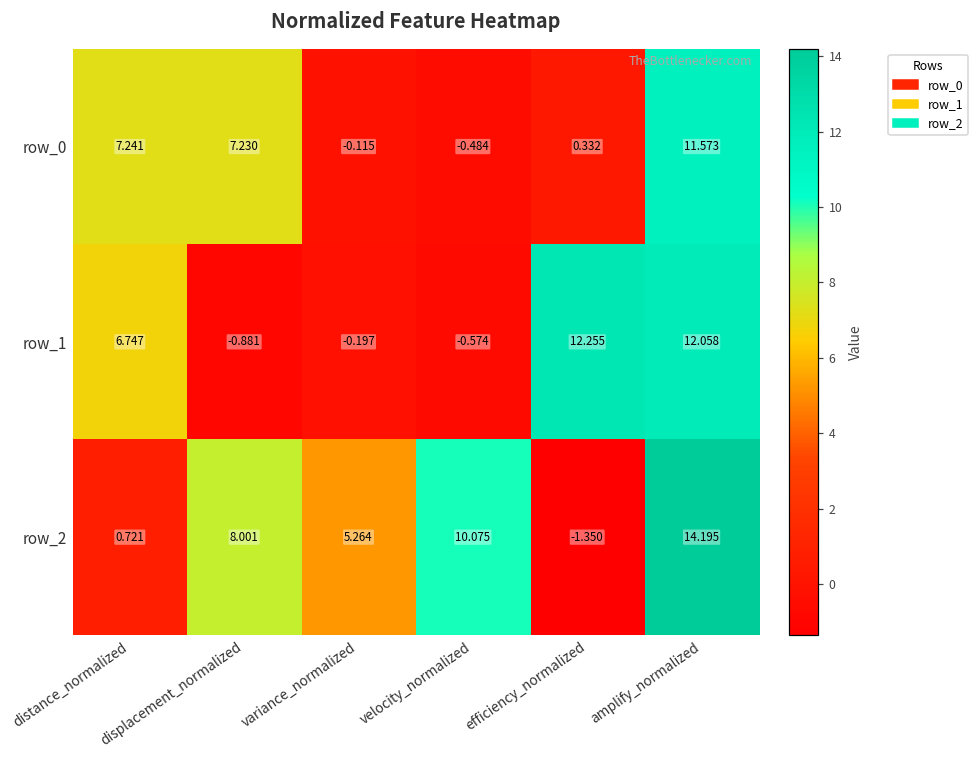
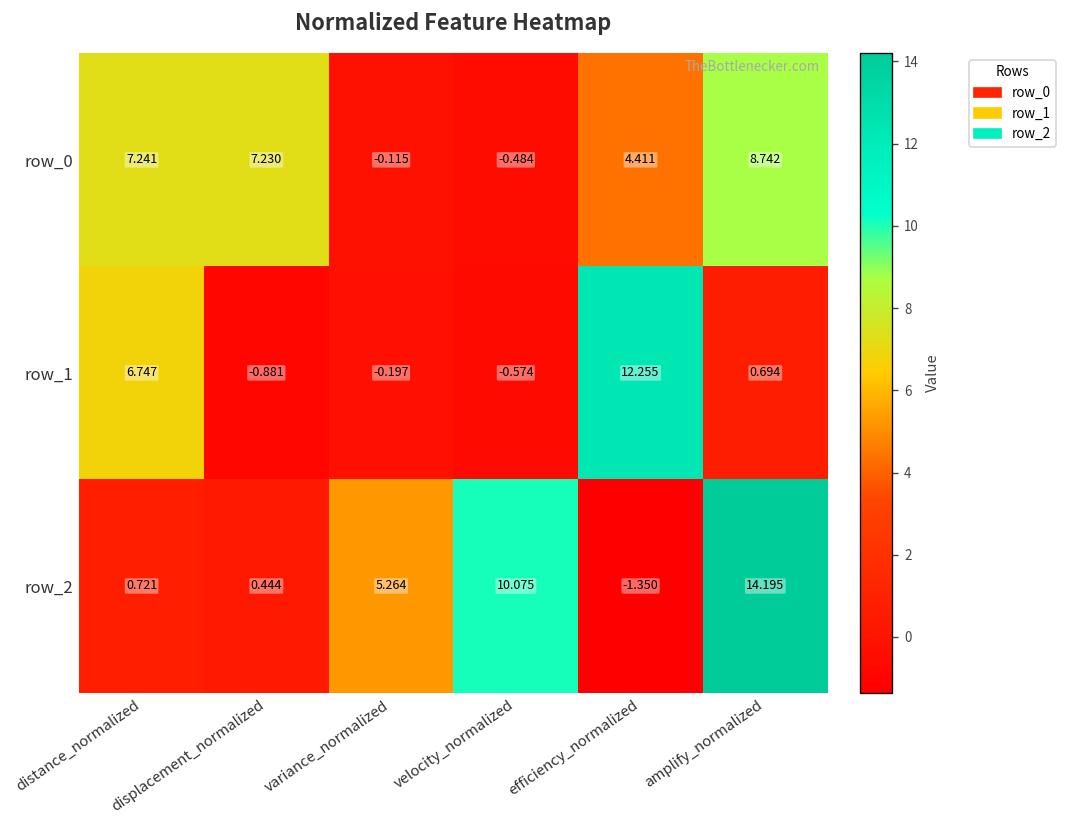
  {
    "row_0": {
-     "efficiency_normalized": 0.332,
-     "amplify_normalized": 11.573
+     "efficiency_normalized": 4.411,
+     "amplify_normalized": 8.742
    },
    "row_1": {
-     "amplify_normalized": 12.058
+     "amplify_normalized": 0.694
    },
    "row_2": {
-     "displacement_normalized": 8.001
+     "displacement_normalized": 0.444
    }
  }
